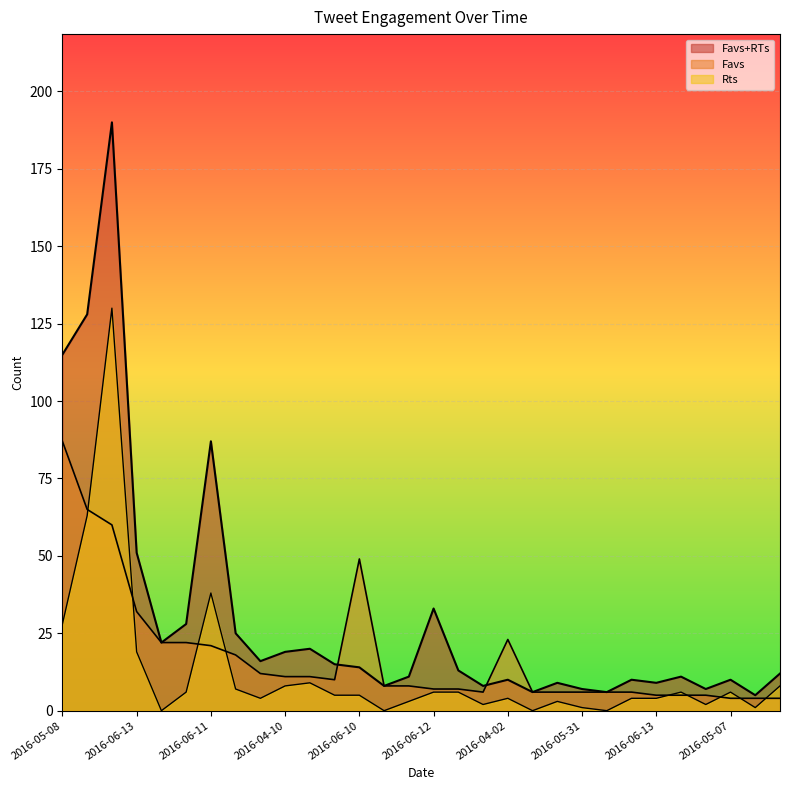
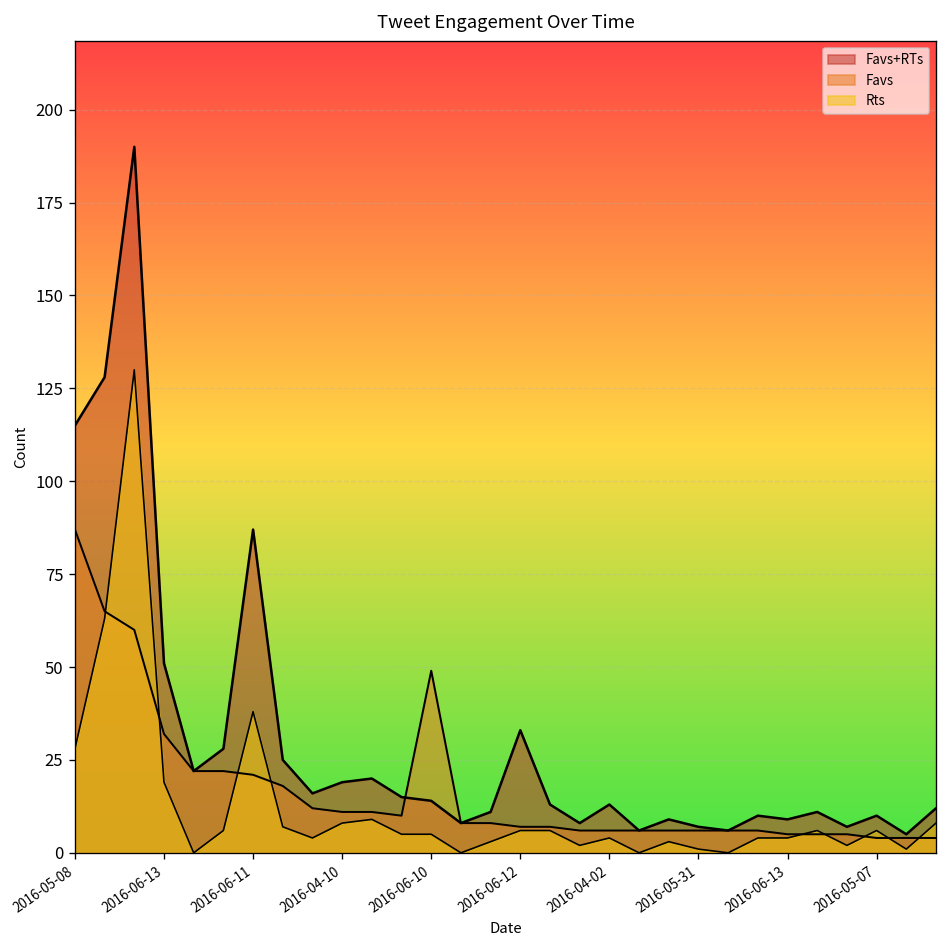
  {
    "Favs+RTs": {
      "2016-06-11": 87,
      "2016-06-10": 14,
      "2016-06-12": 33,
-     "2016-04-02": 10
+     "2016-04-02": 13
    },
    "Favs": {
      "2016-06-11": 21,
      "2016-06-10": 49,
      "2016-06-12": 7,
-     "2016-04-02": 23
+     "2016-04-02": 6
    },
    "Rts": {
      "2016-06-11": 38,
      "2016-06-10": 5,
      "2016-06-12": 6,
      "2016-04-02": 4
    }
  }
